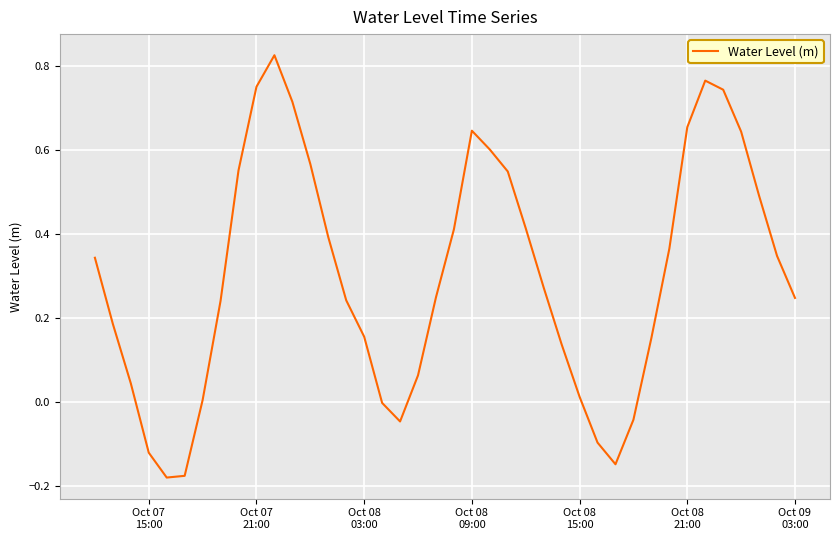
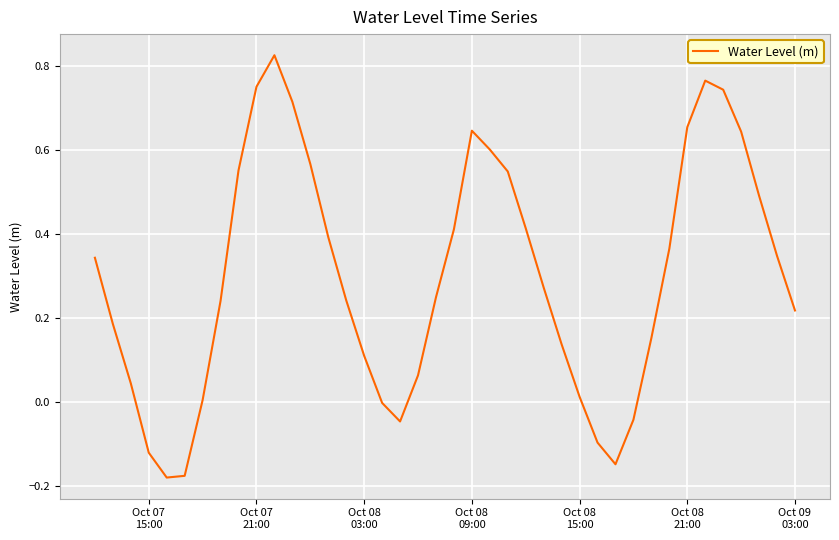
  {
    "Oct 07 15:00": -0.12,
    "Oct 07 21:00": 0.75,
-   "Oct 08 03:00": 0.16,
+   "Oct 08 03:00": 0.11,
    "Oct 08 09:00": 0.65,
    "Oct 08 15:00": 0.01,
    "Oct 08 21:00": 0.66,
-   "Oct 09 03:00": 0.25
+   "Oct 09 03:00": 0.22
  }
